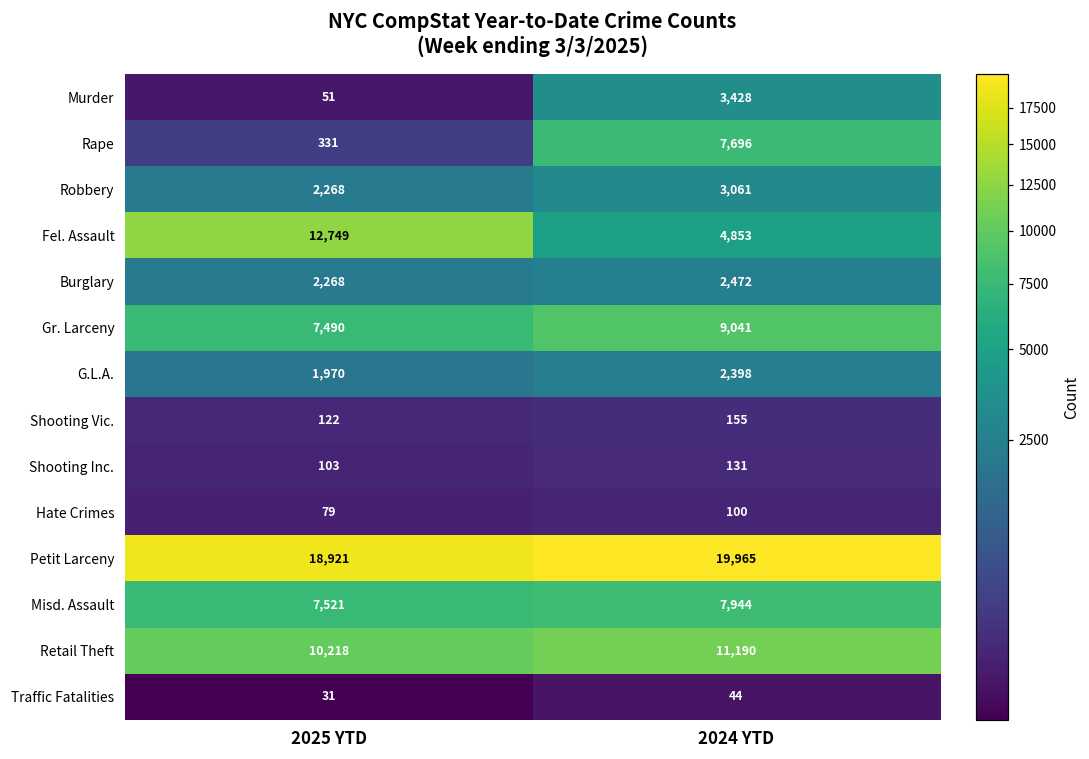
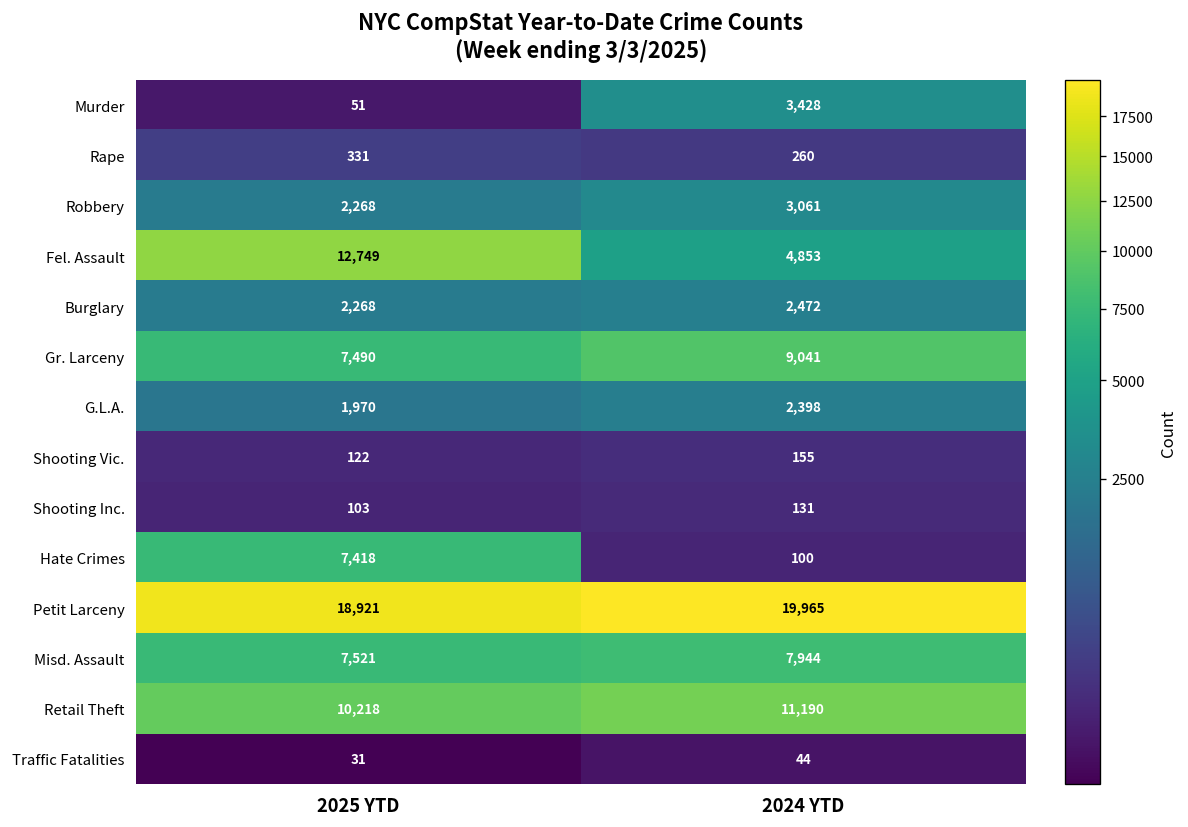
  {
    "Murder": {
      "2025 YTD": "51",
      "2024 YTD": "3,428"
    },
    "Rape": {
      "2025 YTD": "331",
-     "2024 YTD": "7,696"
+     "2024 YTD": "260"
    },
    "Robbery": {
      "2025 YTD": "2,268",
      "2024 YTD": "3,061"
    },
    "Fel. Assault": {
      "2025 YTD": "12,749",
      "2024 YTD": "4,853"
    },
    "Burglary": {
      "2025 YTD": "2,268",
      "2024 YTD": "2,472"
    },
    "Gr. Larceny": {
      "2025 YTD": "7,490",
      "2024 YTD": "9,041"
    },
    "G.L.A.": {
      "2025 YTD": "1,970",
      "2024 YTD": "2,398"
    },
    "Shooting Vic.": {
      "2025 YTD": "122",
      "2024 YTD": "155"
    },
    "Shooting Inc.": {
      "2025 YTD": "103",
      "2024 YTD": "131"
    },
    "Hate Crimes": {
-     "2025 YTD": "79",
+     "2025 YTD": "7,418",
      "2024 YTD": "100"
    },
    "Petit Larceny": {
      "2025 YTD": "18,921",
      "2024 YTD": "19,965"
    },
    "Misd. Assault": {
      "2025 YTD": "7,521",
      "2024 YTD": "7,944"
    },
    "Retail Theft": {
      "2025 YTD": "10,218",
      "2024 YTD": "11,190"
    },
    "Traffic Fatalities": {
      "2025 YTD": "31",
      "2024 YTD": "44"
    }
  }
